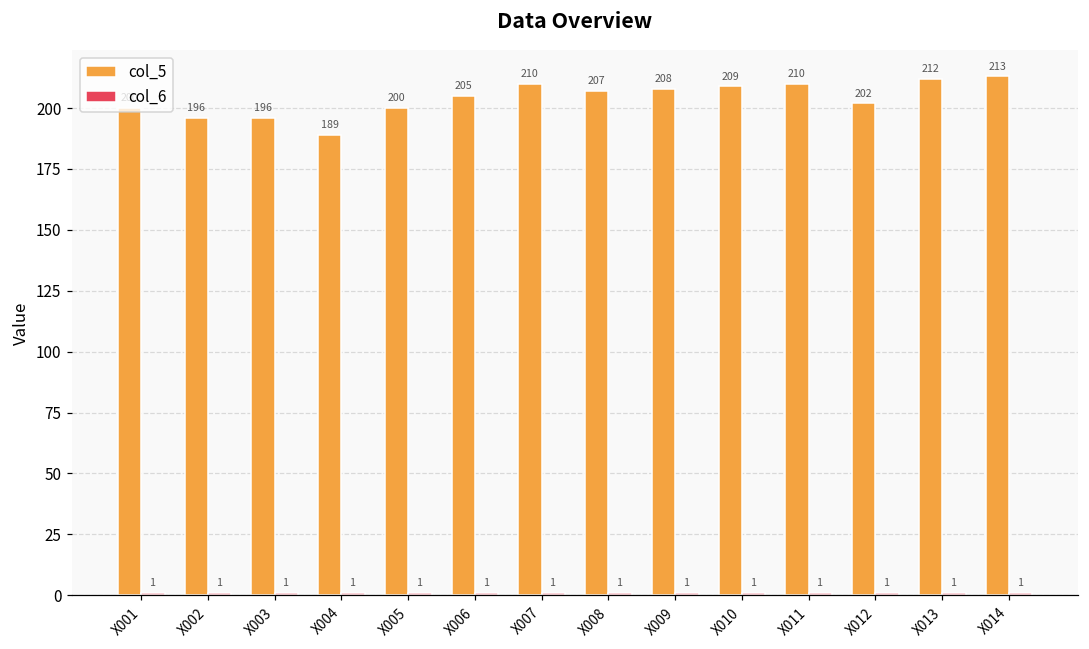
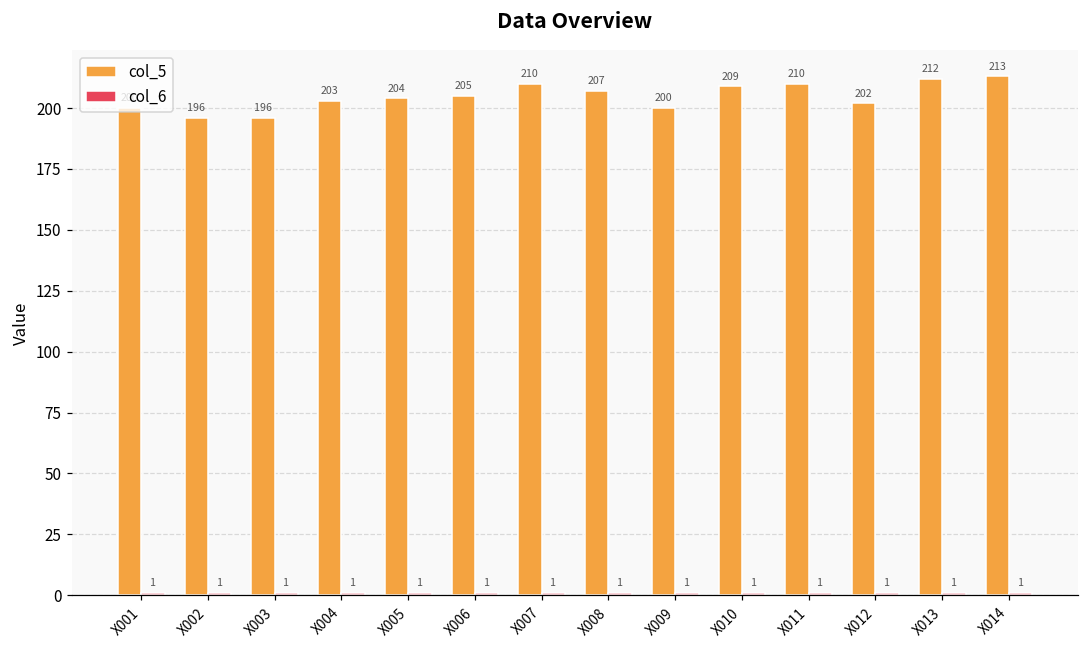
  {
    "col_5": {
      "X002": 196,
      "X003": 196,
-     "X004": 189,
-     "X005": 200,
+     "X004": 203,
+     "X005": 204,
      "X006": 205,
      "X007": 210,
      "X008": 207,
-     "X009": 208,
+     "X009": 200,
      "X010": 209,
      "X011": 210,
      "X012": 202,
      "X013": 212,
      "X014": 213
    },
    "col_6": {
      "X001": 1,
      "X002": 1,
      "X003": 1,
      "X004": 1,
      "X005": 1,
      "X006": 1,
      "X007": 1,
      "X008": 1,
      "X009": 1,
      "X010": 1,
      "X011": 1,
      "X012": 1,
      "X013": 1,
      "X014": 1
    }
  }
